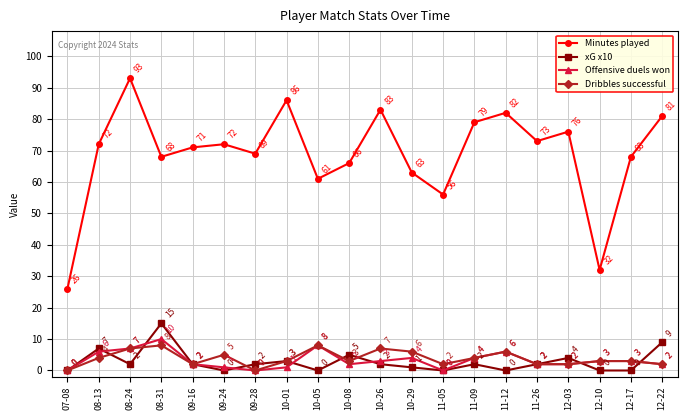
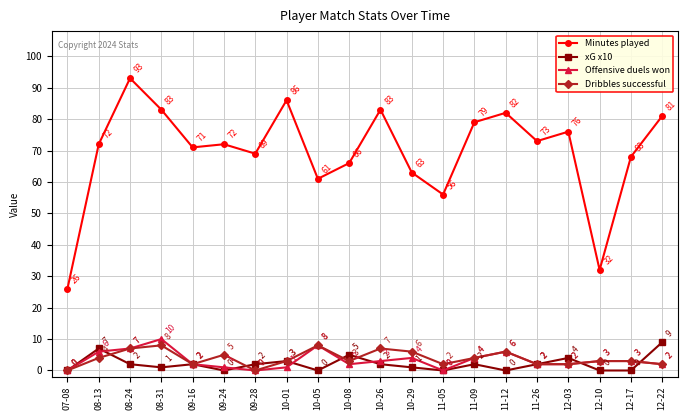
  {
    "Minutes played": {
      "07-08": 26,
      "08-13": 72,
      "08-24": 93,
-     "08-31": 68,
+     "08-31": 83,
      "09-16": 71,
      "09-24": 72,
      "09-28": 69,
      "10-01": 86,
      "10-05": 61,
      "10-08": 66,
      "10-26": 83,
      "10-29": 63,
      "11-05": 56,
      "11-09": 79,
      "11-12": 82,
      "11-26": 73,
      "12-03": 76,
      "12-10": 32,
      "12-17": 68,
      "12-22": 81
    },
    "xG x10": {
      "08-24": 2,
-     "08-31": 15,
+     "08-31": 1,
      "10-05": 0,
      "10-29": 1,
      "11-12": 0,
      "12-10": 0,
      "12-17": 0,
      "12-22": 9
    }
  }
